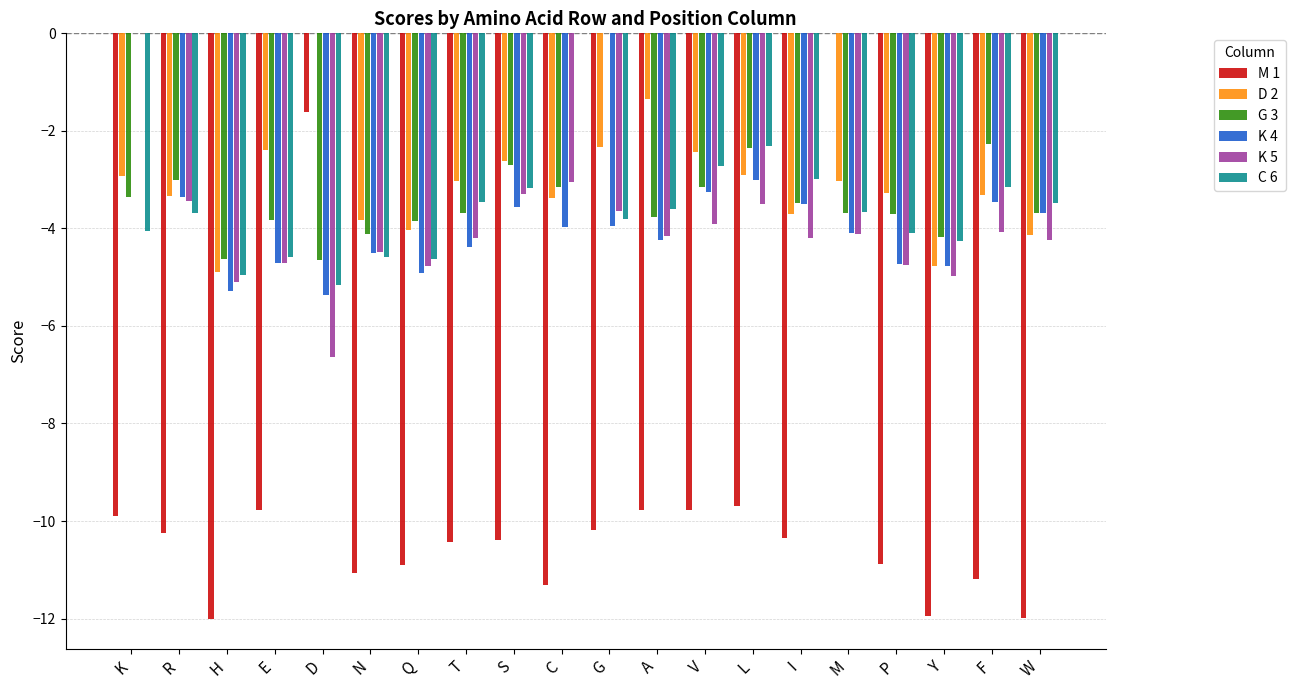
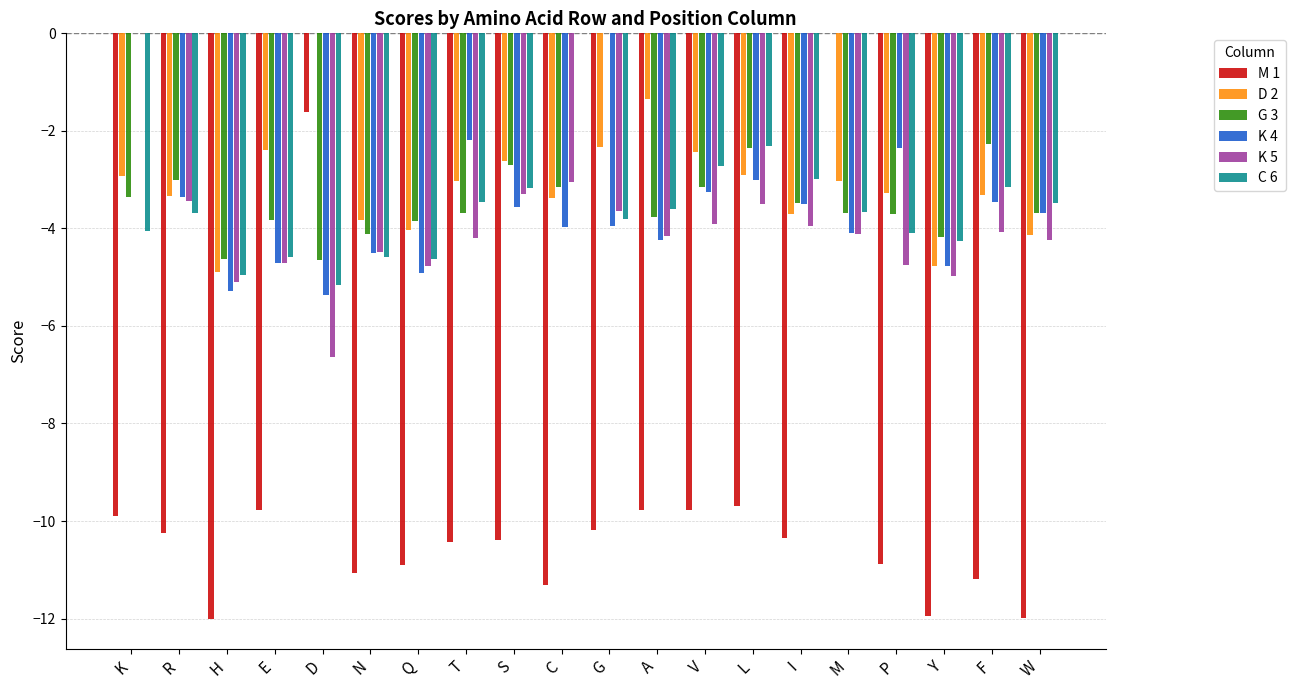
  {
    "M 1": {
      "K": -9.9,
      "R": -10.2,
      "H": -12.0,
      "E": -9.8,
      "D": -1.6,
      "N": -11.1,
      "Q": -10.9,
      "T": -10.4,
      "S": -10.4,
      "C": -11.3,
      "G": -10.2,
      "A": -9.8,
      "V": -9.8,
      "L": -9.7,
      "I": -10.3,
      "M": 0.0,
      "P": -10.9,
      "Y": -12.0,
      "F": -11.2,
      "W": -12.0
    },
    "D 2": {
      "K": -2.9,
      "R": -3.3,
      "H": -4.9,
      "E": -2.4,
      "D": 0.0,
      "N": -3.8,
      "Q": -4.0,
      "T": -3.0,
      "S": -2.6,
      "C": -3.4,
      "G": -2.3,
      "A": -1.3,
      "V": -2.4,
      "L": -2.9,
      "I": -3.7,
      "M": -3.0,
      "P": -3.3,
      "Y": -4.8,
      "F": -3.3,
      "W": -4.1
    },
    "G 3": {
      "K": -3.4,
      "R": -3.0,
      "H": -4.6,
      "E": -3.8,
      "D": -4.6,
      "N": -4.1,
      "Q": -3.8,
      "T": -3.7,
      "S": -2.7,
      "C": -3.2,
      "G": 0.0,
      "A": -3.8,
      "V": -3.2,
      "L": -2.4,
      "I": -3.5,
      "M": -3.7,
      "P": -3.7,
      "Y": -4.2,
      "F": -2.3,
      "W": -3.7
    },
    "K 4": {
      "K": 0.0,
      "R": -3.4,
      "H": -5.3,
      "E": -4.7,
      "D": -5.4,
      "N": -4.5,
      "Q": -4.9,
-     "T": -4.4,
+     "T": -2.2,
      "S": -3.6,
      "C": -4.0,
      "G": -3.9,
      "A": -4.2,
      "V": -3.3,
      "L": -3.0,
      "I": -3.5,
      "M": -4.1,
-     "P": -4.7,
+     "P": -2.3,
      "Y": -4.8,
      "F": -3.5,
      "W": -3.7
    },
    "K 5": {
      "K": 0.0,
      "R": -3.4,
      "H": -5.1,
      "E": -4.7,
      "D": -6.6,
      "N": -4.5,
      "Q": -4.8,
      "T": -4.2,
      "S": -3.3,
      "C": -3.1,
      "G": -3.6,
      "A": -4.2,
      "V": -3.9,
      "L": -3.5,
-     "I": -4.2,
+     "I": -4.0,
      "M": -4.1,
      "P": -4.8,
      "Y": -5.0,
      "F": -4.1,
      "W": -4.2
    },
    "C 6": {
      "K": -4.1,
      "R": -3.7,
      "H": -5.0,
      "E": -4.6,
      "D": -5.2,
      "N": -4.6,
      "Q": -4.6,
      "T": -3.5,
      "S": -3.2,
      "C": 0.0,
      "G": -3.8,
      "A": -3.6,
      "V": -2.7,
      "L": -2.3,
      "I": -3.0,
      "M": -3.7,
      "P": -4.1,
      "Y": -4.3,
      "F": -3.2,
      "W": -3.5
    }
  }
